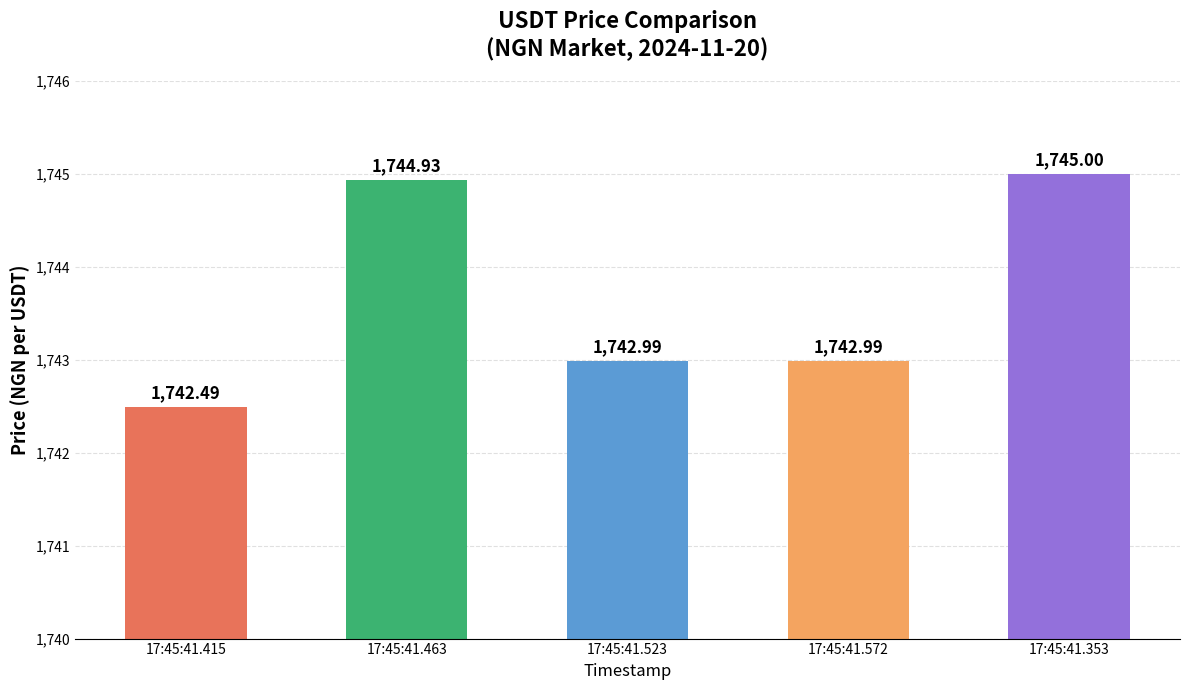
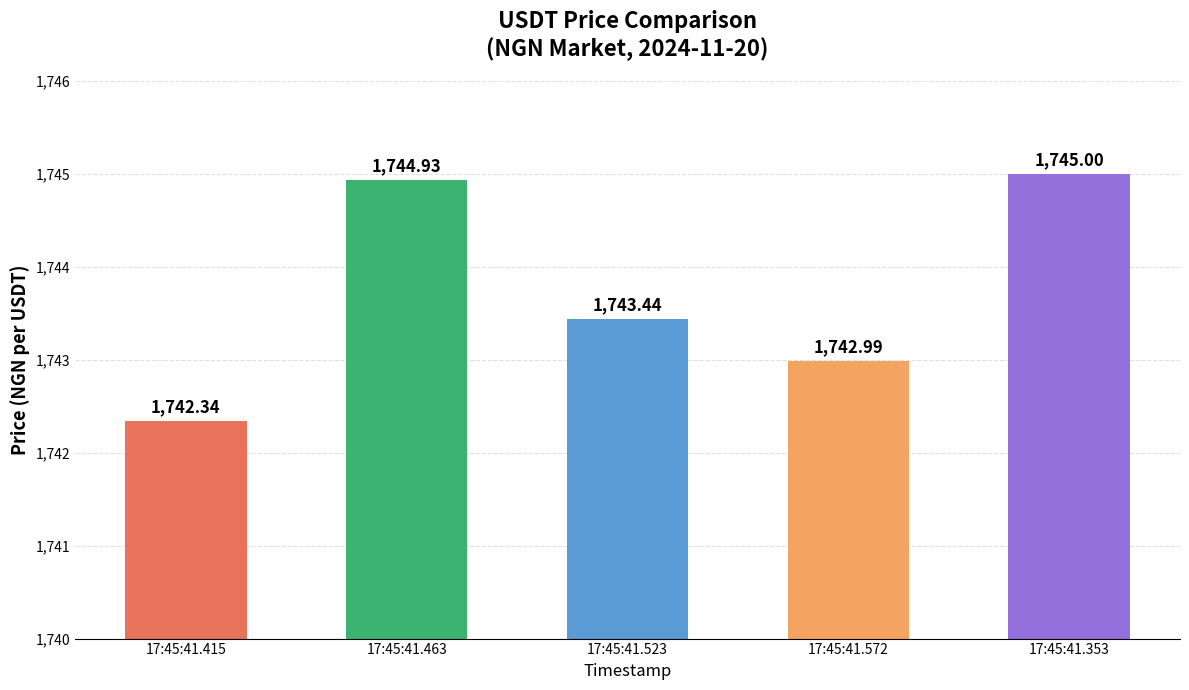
  {
-   "17:45:41.415": "1,742.49",
+   "17:45:41.415": "1,742.34",
    "17:45:41.463": "1,744.93",
-   "17:45:41.523": "1,742.99",
+   "17:45:41.523": "1,743.44",
    "17:45:41.572": "1,742.99",
    "17:45:41.353": "1,745.00"
  }
